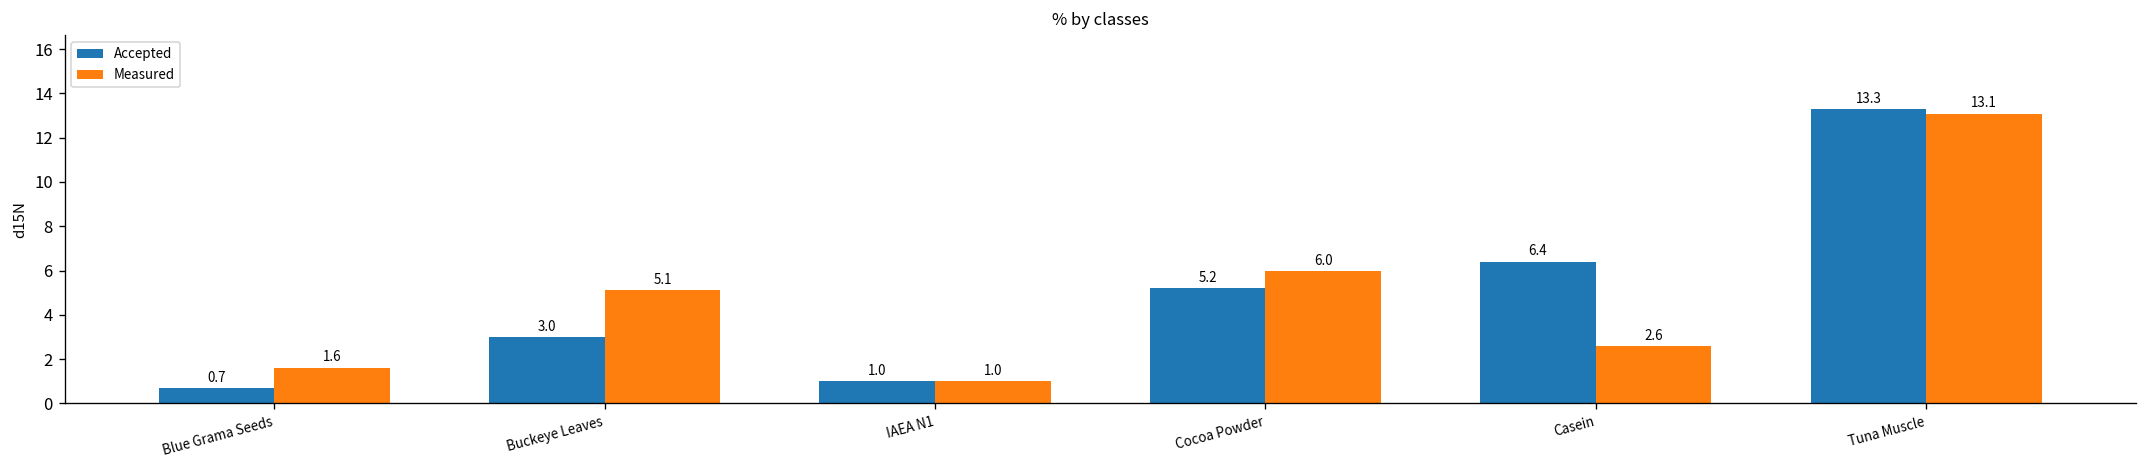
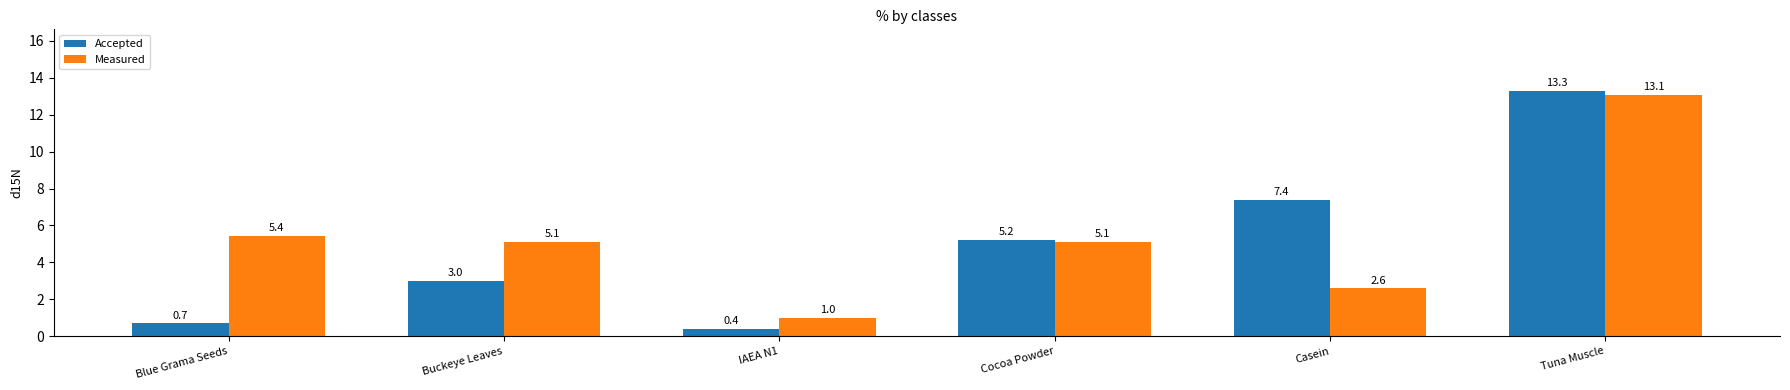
  {
    "Accepted": {
      "Blue Grama Seeds": 0.7,
      "Buckeye Leaves": 3.0,
-     "IAEA N1": 1.0,
+     "IAEA N1": 0.4,
      "Cocoa Powder": 5.2,
-     "Casein": 6.4,
+     "Casein": 7.4,
      "Tuna Muscle": 13.3
    },
    "Measured": {
-     "Blue Grama Seeds": 1.6,
+     "Blue Grama Seeds": 5.4,
      "Buckeye Leaves": 5.1,
      "IAEA N1": 1.0,
-     "Cocoa Powder": 6.0,
+     "Cocoa Powder": 5.1,
      "Casein": 2.6,
      "Tuna Muscle": 13.1
    }
  }
